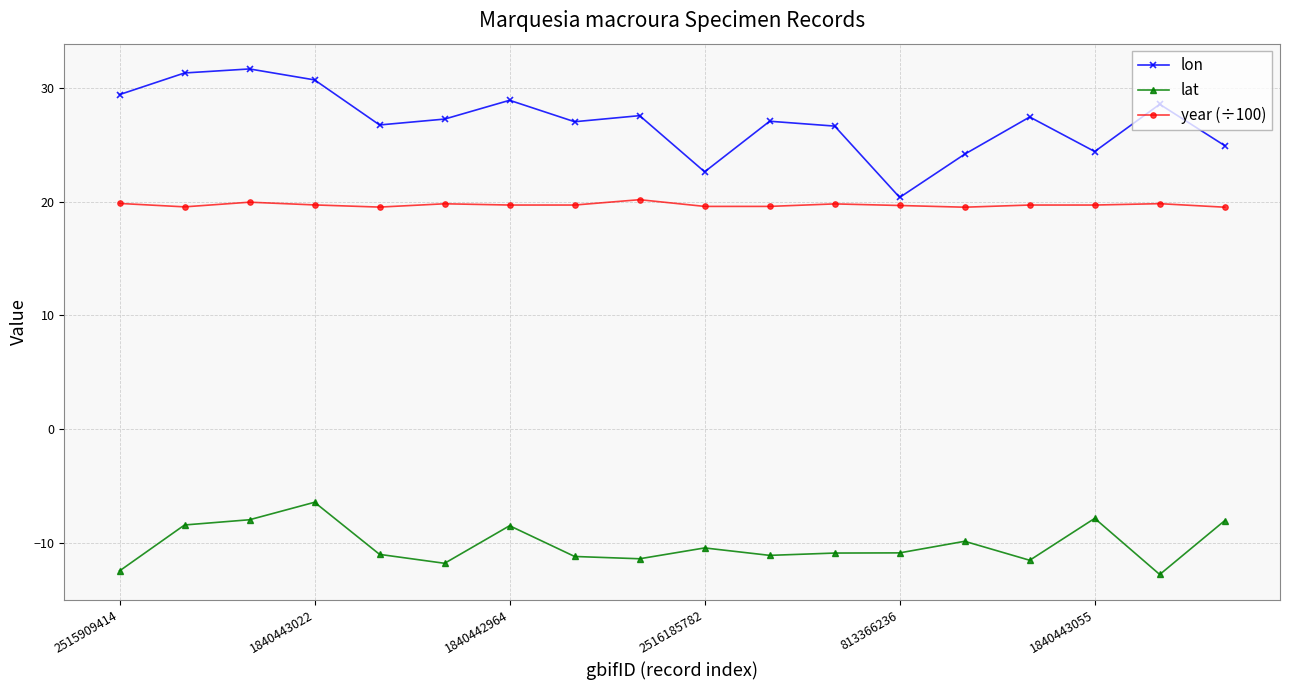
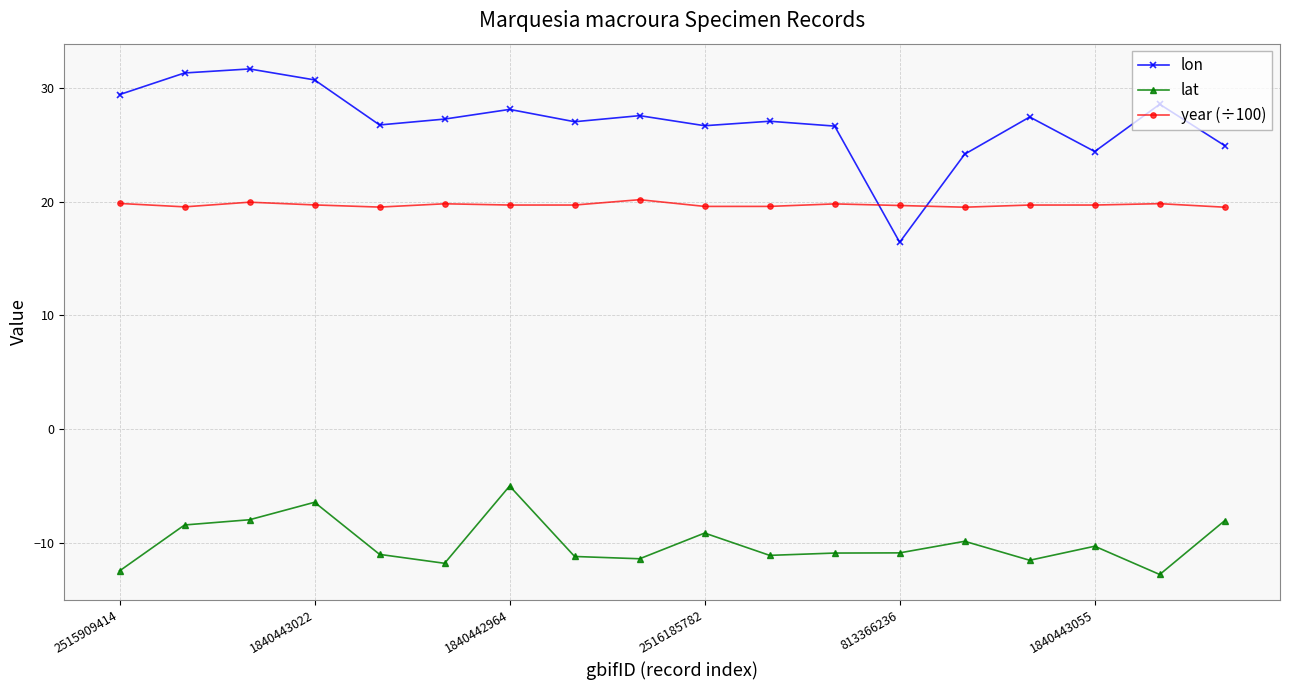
  {
    "lon": {
      "2515909414": 29.4,
      "1840443022": 30.7,
-     "1840442964": 28.9,
-     "2516185782": 22.6,
-     "813366236": 20.4,
+     "1840442964": 28.1,
+     "2516185782": 26.7,
+     "813366236": 16.4,
      "1840443055": 24.4
    },
    "lat": {
      "2515909414": -12.4,
      "1840443022": -6.4,
-     "1840442964": -8.5,
-     "2516185782": -10.4,
+     "1840442964": -5.0,
+     "2516185782": -9.1,
      "813366236": -10.9,
-     "1840443055": -7.8
+     "1840443055": -10.3
    },
    "year (÷100)": {
      "2515909414": 19.8,
      "1840443022": 19.7,
      "1840442964": 19.7,
      "2516185782": 19.6,
      "813366236": 19.7,
      "1840443055": 19.7
    }
  }
